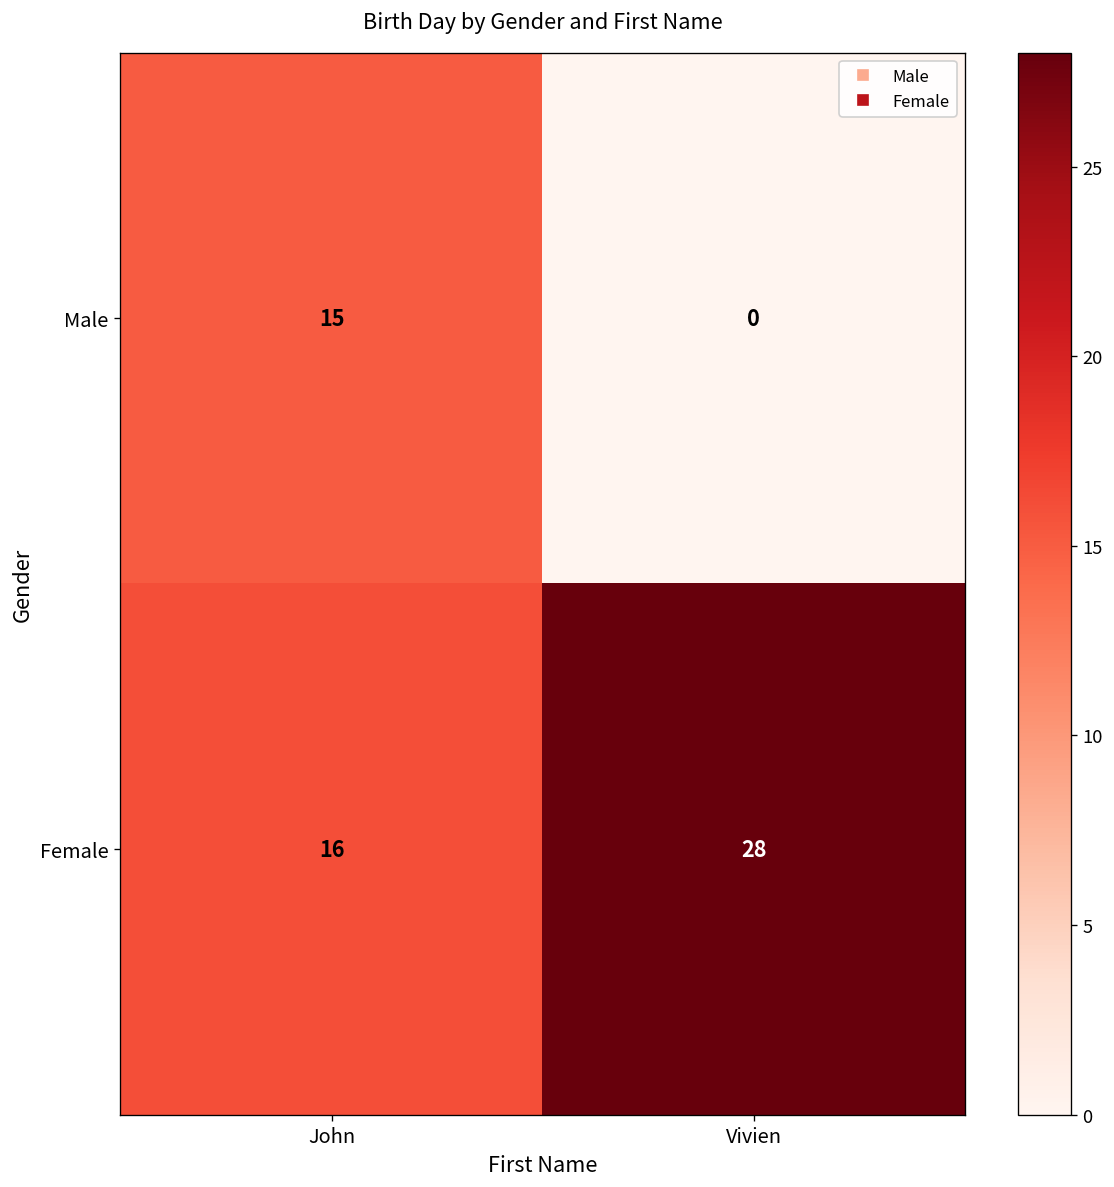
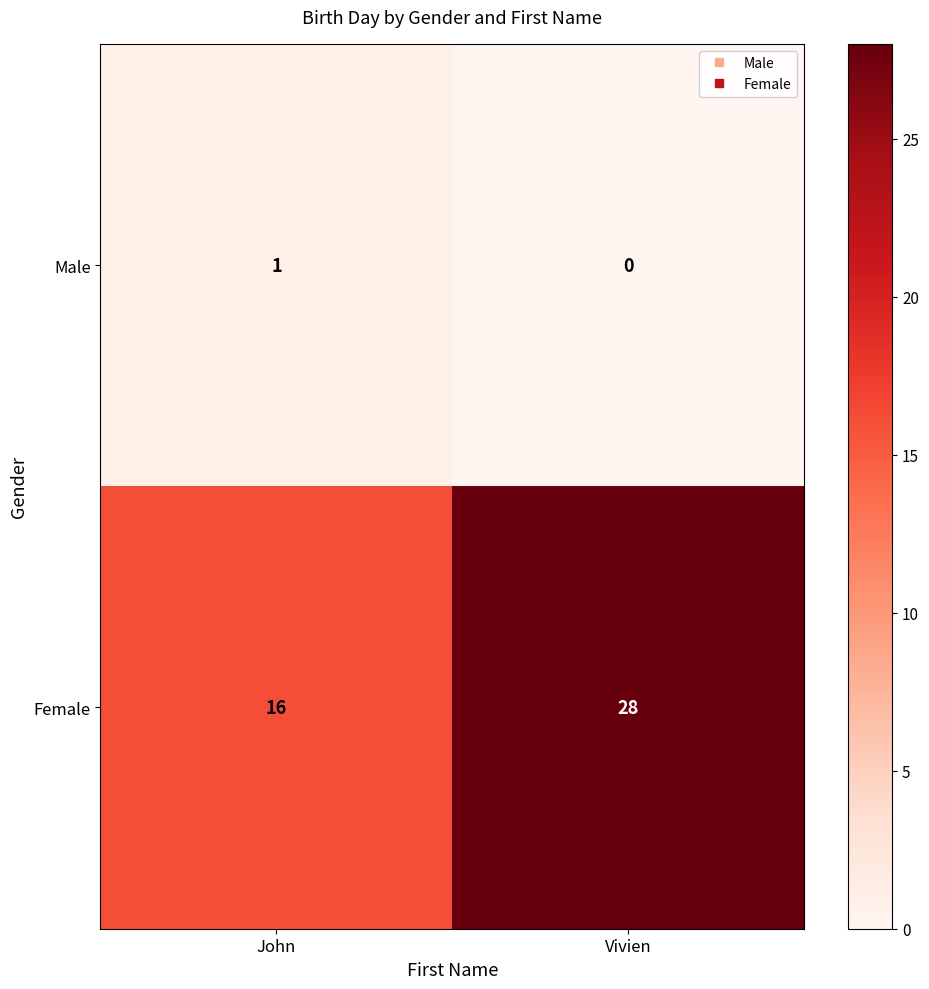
  {
    "Male": {
-     "John": 15,
+     "John": 1,
      "Vivien": 0
    },
    "Female": {
      "John": 16,
      "Vivien": 28
    }
  }
